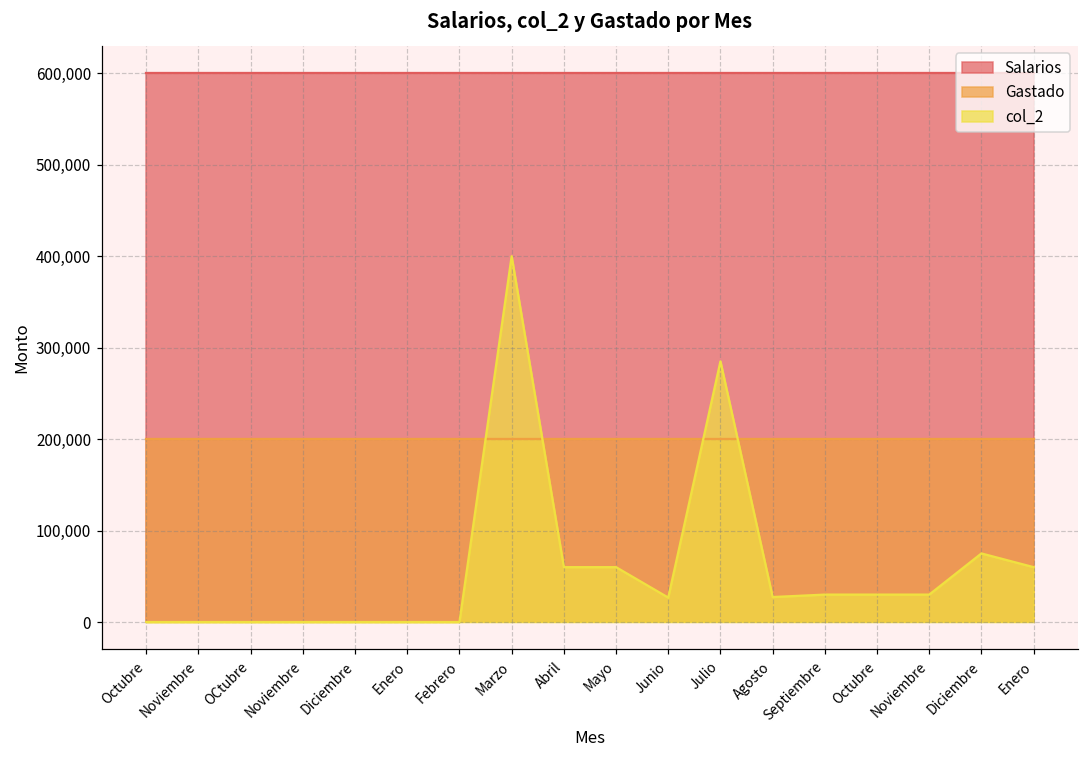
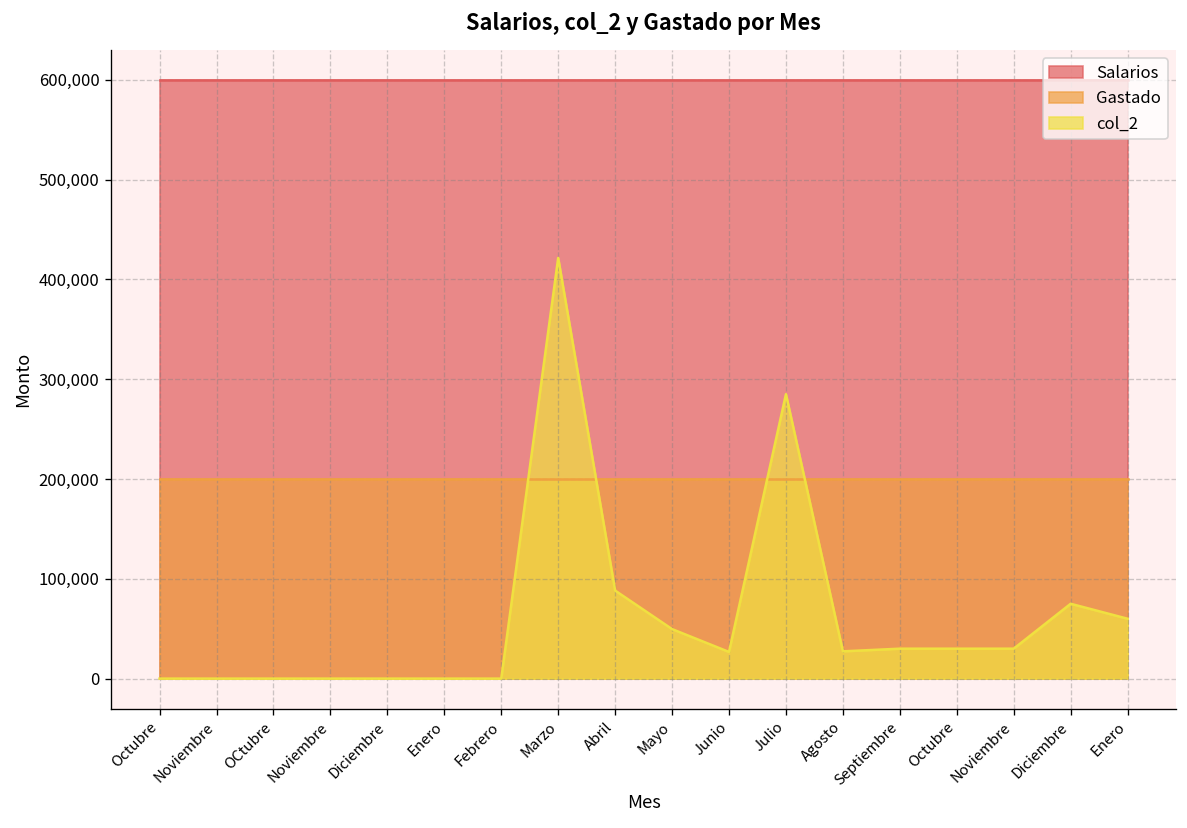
  {
    "Salarios": {
      "OCtubre": "600,000",
      "Febrero": "600,000",
      "Marzo": "600,000",
      "Abril": "600,000",
      "Mayo": "600,000",
      "Junio": "600,000",
      "Julio": "600,000",
      "Agosto": "600,000",
      "Septiembre": "600,000"
    },
    "Gastado": {
      "OCtubre": "200,000",
      "Febrero": "200,000",
      "Marzo": "200,000",
      "Abril": "200,000",
      "Mayo": "200,000",
      "Junio": "200,000",
      "Julio": "200,000",
      "Agosto": "200,000",
      "Septiembre": "200,000"
    },
    "col_2": {
      "OCtubre": "0",
      "Febrero": "0",
-     "Marzo": "400,000",
-     "Abril": "60,000",
-     "Mayo": "60,000",
+     "Marzo": "420,000",
+     "Abril": "90,000",
+     "Mayo": "50,000",
      "Junio": "30,000",
      "Julio": "290,000",
      "Agosto": "30,000",
      "Septiembre": "30,000"
    }
  }
